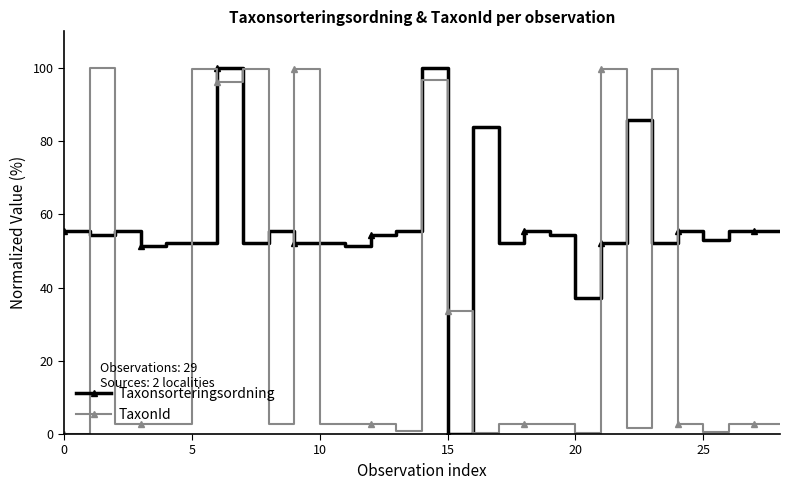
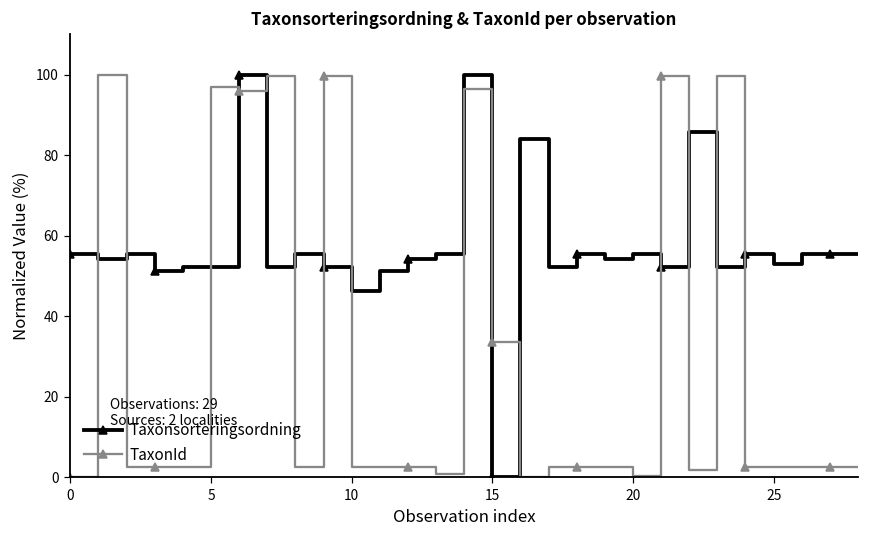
  {
    "Taxonsorteringsordning": {
      "0": 55,
      "5": 52,
-     "10": 52,
+     "10": 46,
      "15": 0,
-     "20": 37,
+     "20": 55,
      "25": 53
    },
    "TaxonId": {
      "0": 0,
-     "5": 100,
+     "5": 97,
      "10": 3,
      "15": 34,
      "20": 0,
-     "25": 0
+     "25": 3
    }
  }
